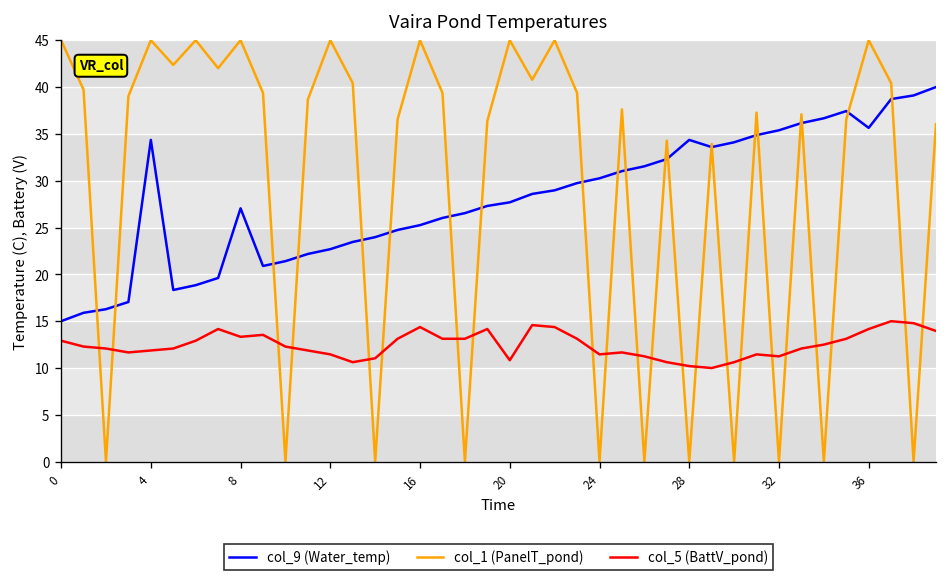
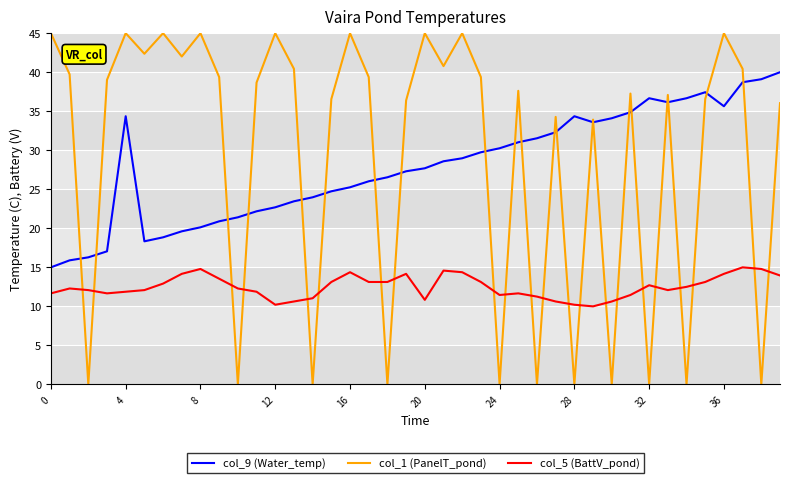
  {
    "col_9 (Water_temp)": {
      "0": 15,
      "4": 34,
-     "8": 27,
+     "8": 20,
      "12": 23,
      "16": 25,
      "20": 28,
      "24": 30,
      "28": 34,
-     "32": 35,
+     "32": 37,
      "36": 36
    },
    "col_1 (PanelT_pond)": {
      "0": 45,
      "4": 45,
      "8": 45,
      "12": 45,
      "16": 45,
      "20": 45,
      "24": 0,
      "28": 0,
      "32": 0,
      "36": 45
    },
    "col_5 (BattV_pond)": {
-     "0": 13,
+     "0": 12,
      "4": 12,
-     "8": 13,
-     "12": 11,
+     "8": 15,
+     "12": 10,
      "16": 14,
      "20": 11,
      "24": 11,
      "28": 10,
-     "32": 11,
+     "32": 13,
      "36": 14
    }
  }
